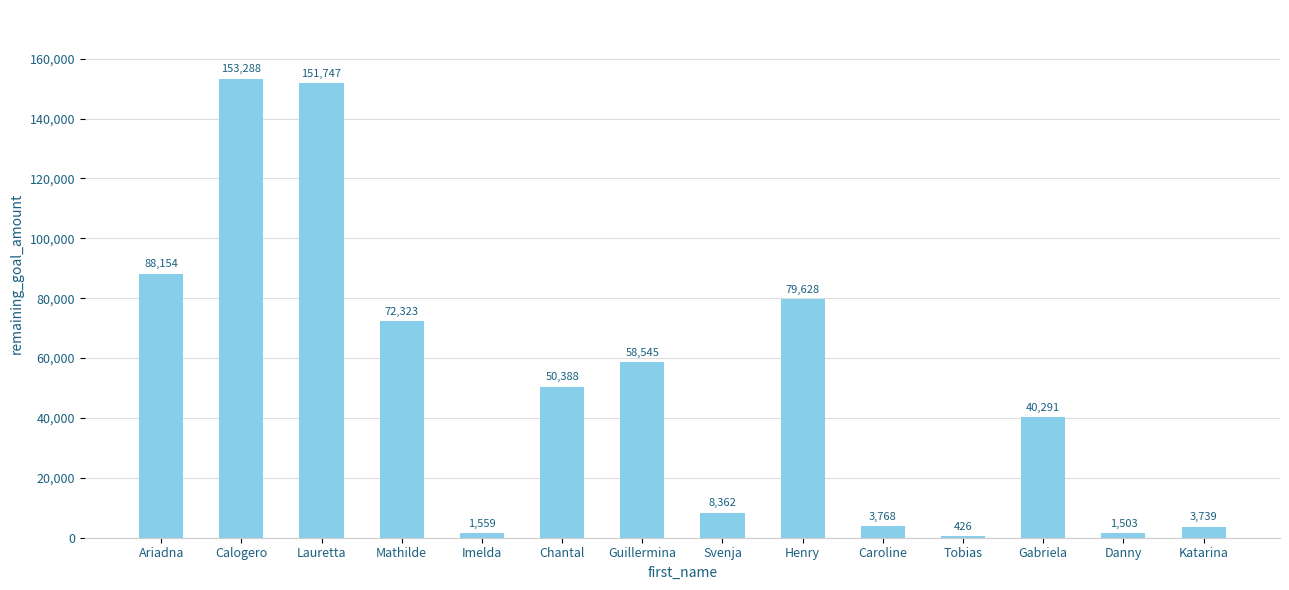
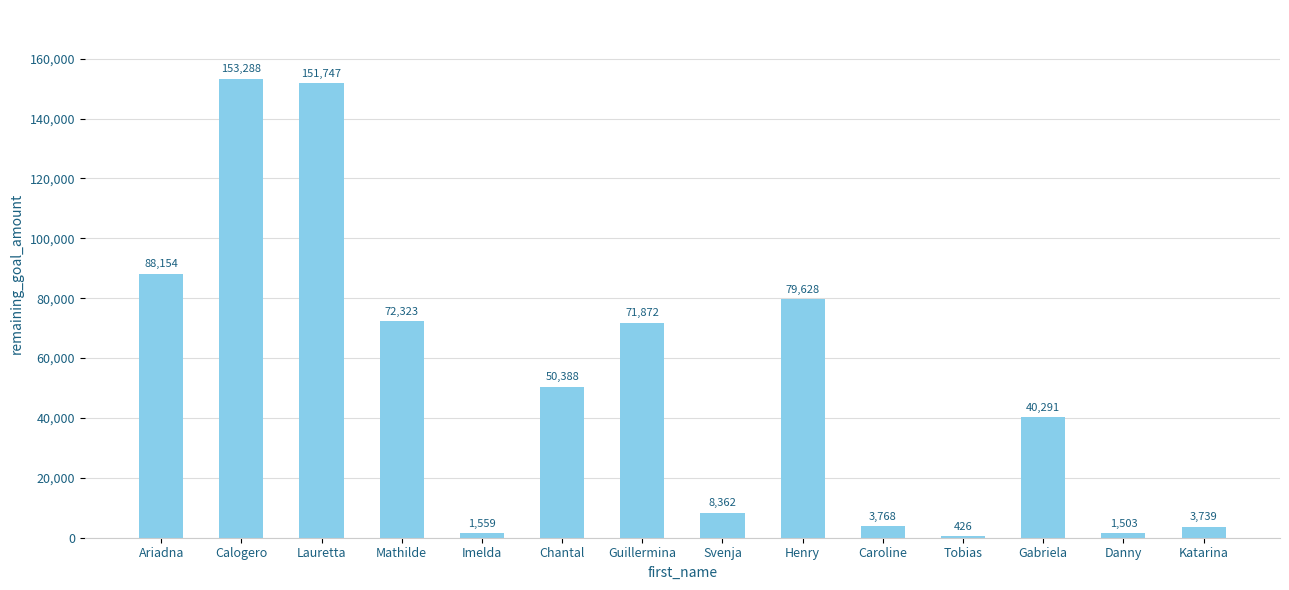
  {
    "Ariadna": "88,154",
    "Calogero": "153,288",
    "Lauretta": "151,747",
    "Mathilde": "72,323",
    "Imelda": "1,559",
    "Chantal": "50,388",
-   "Guillermina": "58,545",
+   "Guillermina": "71,872",
    "Svenja": "8,362",
    "Henry": "79,628",
    "Caroline": "3,768",
    "Tobias": "426",
    "Gabriela": "40,291",
    "Danny": "1,503",
    "Katarina": "3,739"
  }
